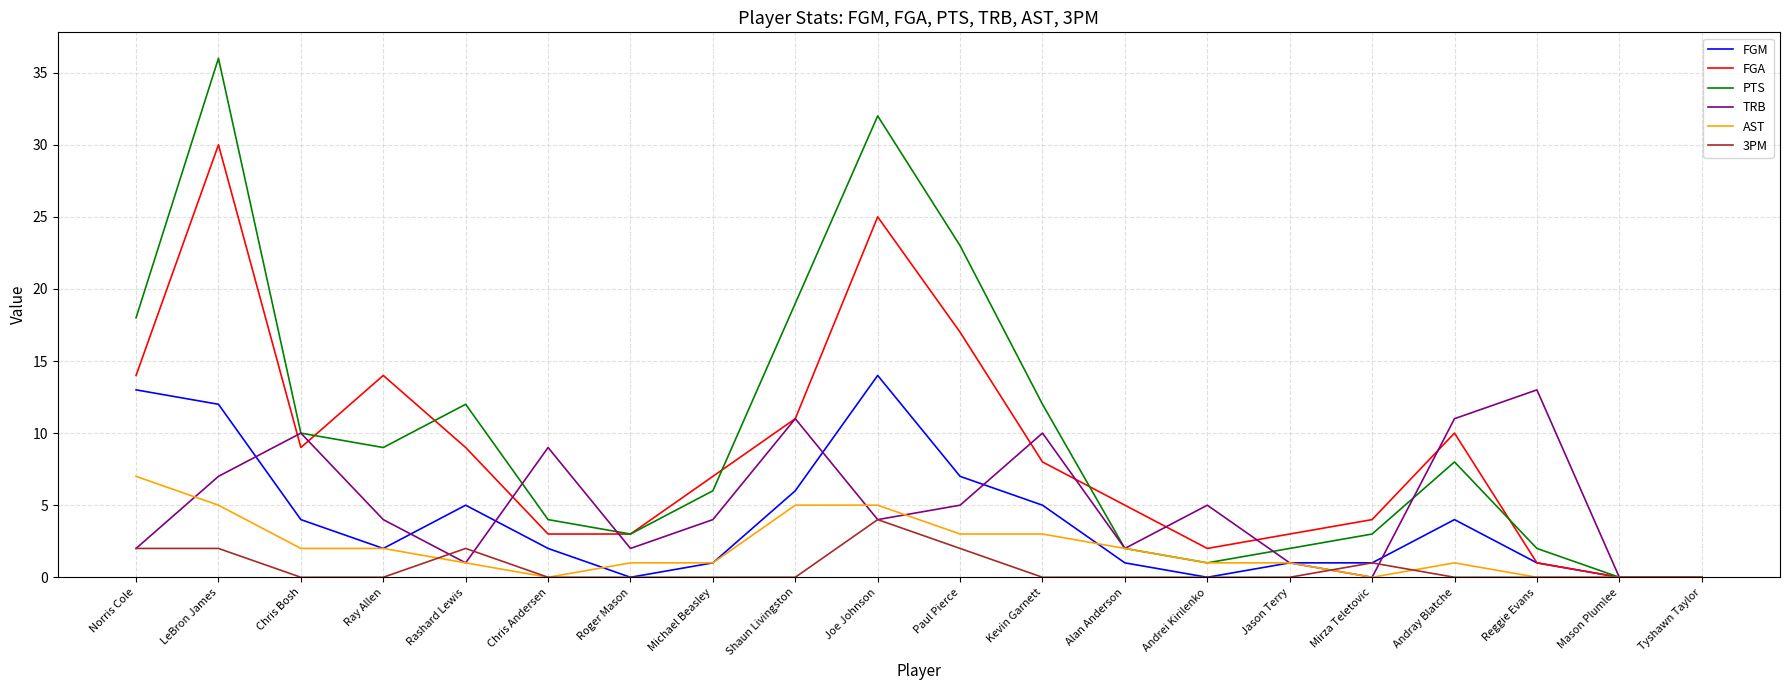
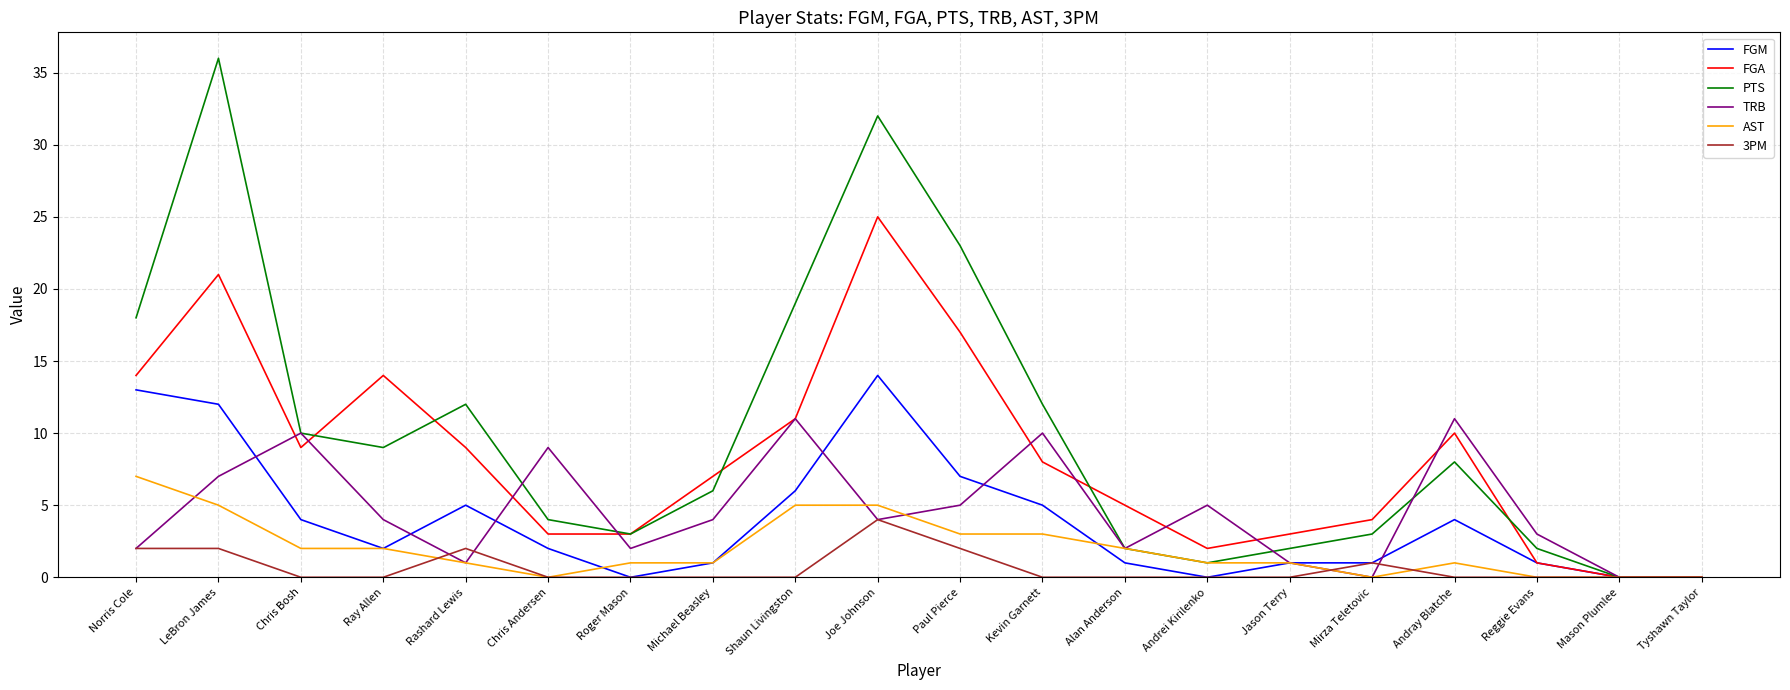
  {
    "FGM": {
      "Norris Cole": 13,
      "LeBron James": 12,
      "Chris Bosh": 4,
      "Rashard Lewis": 5,
      "Chris Andersen": 2,
      "Shaun Livingston": 6,
      "Joe Johnson": 14,
      "Paul Pierce": 7,
      "Kevin Garnett": 5,
      "Alan Anderson": 1,
      "Andray Blatche": 4
    },
    "FGA": {
      "Norris Cole": 14,
-     "LeBron James": 30,
+     "LeBron James": 21,
      "Chris Bosh": 9,
      "Ray Allen": 14,
      "Rashard Lewis": 9,
      "Chris Andersen": 3,
      "Michael Beasley": 7,
      "Joe Johnson": 25,
      "Paul Pierce": 17,
      "Kevin Garnett": 8,
      "Alan Anderson": 5,
      "Andrei Kirilenko": 2,
      "Jason Terry": 3,
      "Mirza Teletovic": 4,
      "Andray Blatche": 10
    },
    "PTS": {
      "Norris Cole": 18,
      "LeBron James": 36,
      "Ray Allen": 9,
      "Rashard Lewis": 12,
      "Chris Andersen": 4,
      "Michael Beasley": 6,
      "Shaun Livingston": 19,
      "Joe Johnson": 32,
      "Paul Pierce": 23,
      "Kevin Garnett": 12,
      "Jason Terry": 2,
      "Mirza Teletovic": 3,
      "Andray Blatche": 8,
      "Reggie Evans": 2
    },
    "TRB": {
      "LeBron James": 7,
      "Ray Allen": 4,
      "Chris Andersen": 9,
      "Roger Mason": 2,
      "Michael Beasley": 4,
      "Paul Pierce": 5,
      "Kevin Garnett": 10,
      "Andrei Kirilenko": 5,
      "Andray Blatche": 11,
-     "Reggie Evans": 13
+     "Reggie Evans": 3
    },
    "AST": {
      "Norris Cole": 7,
      "LeBron James": 5,
      "Chris Bosh": 2,
      "Roger Mason": 1,
      "Shaun Livingston": 5,
      "Joe Johnson": 5,
      "Paul Pierce": 3,
      "Kevin Garnett": 3,
      "Andray Blatche": 1
    },
    "3PM": {
      "LeBron James": 2,
      "Chris Bosh": 0,
      "Ray Allen": 0,
      "Rashard Lewis": 2,
      "Michael Beasley": 0,
      "Shaun Livingston": 0,
      "Paul Pierce": 2,
      "Kevin Garnett": 0,
      "Alan Anderson": 0,
      "Jason Terry": 0,
      "Andray Blatche": 0
    }
  }
